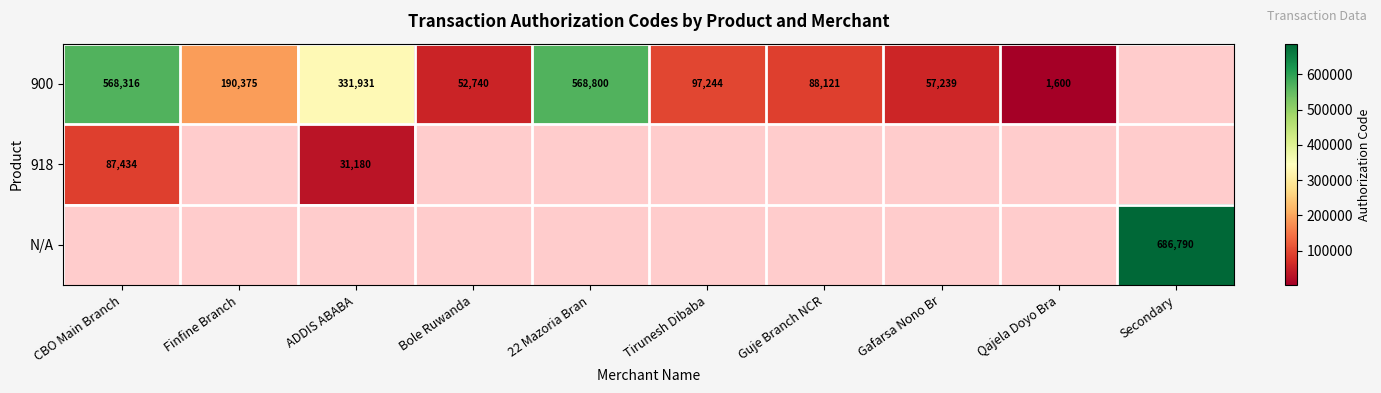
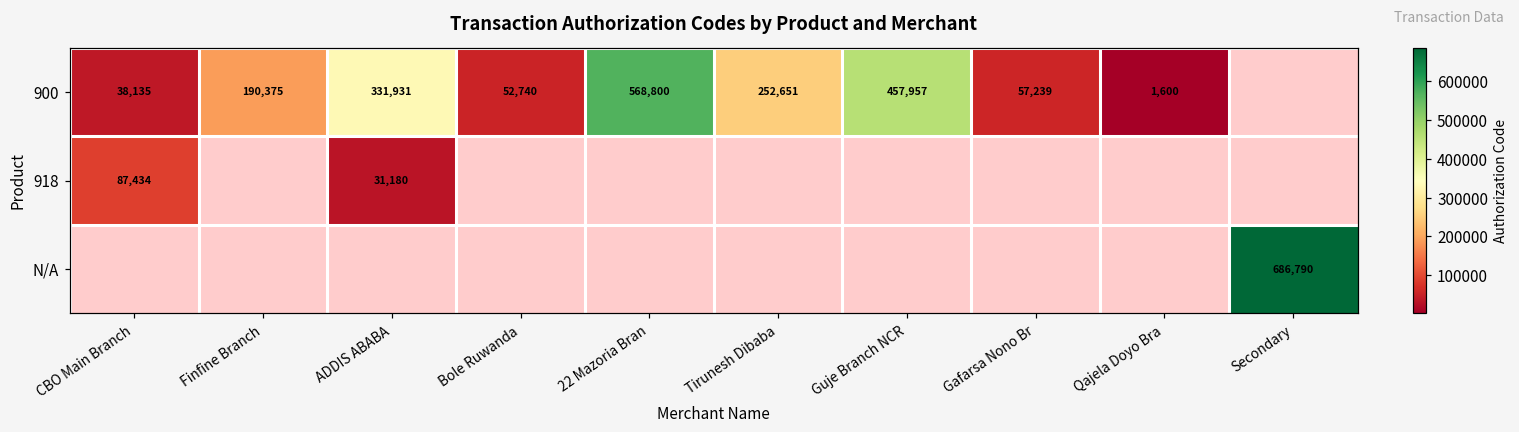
  {
    "900": {
-     "CBO Main Branch": "568,316",
+     "CBO Main Branch": "38,135",
      "Finfine Branch": "190,375",
      "ADDIS ABABA": "331,931",
      "Bole Ruwanda": "52,740",
      "22 Mazoria Bran": "568,800",
-     "Tirunesh Dibaba": "97,244",
-     "Guje Branch NCR": "88,121",
+     "Tirunesh Dibaba": "252,651",
+     "Guje Branch NCR": "457,957",
      "Gafarsa Nono Br": "57,239",
      "Qajela Doyo Bra": "1,600"
    },
    "918": {
      "CBO Main Branch": "87,434",
      "ADDIS ABABA": "31,180"
    },
    "N/A": {
      "Secondary": "686,790"
    }
  }
